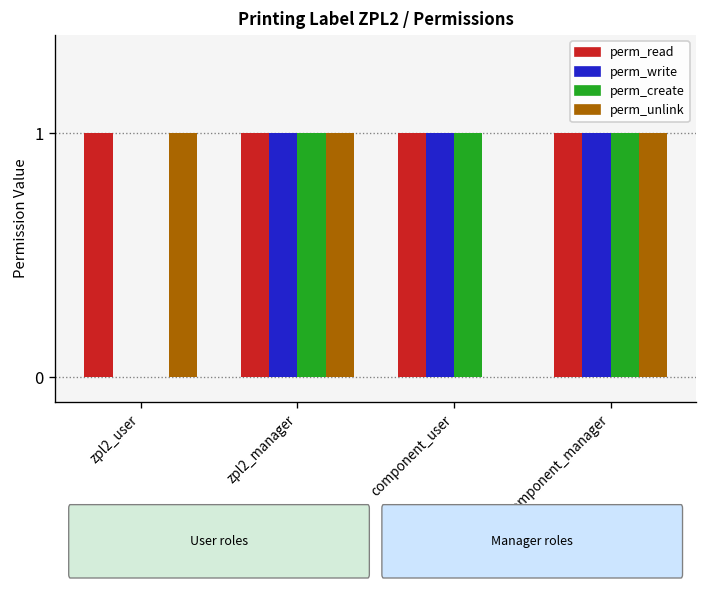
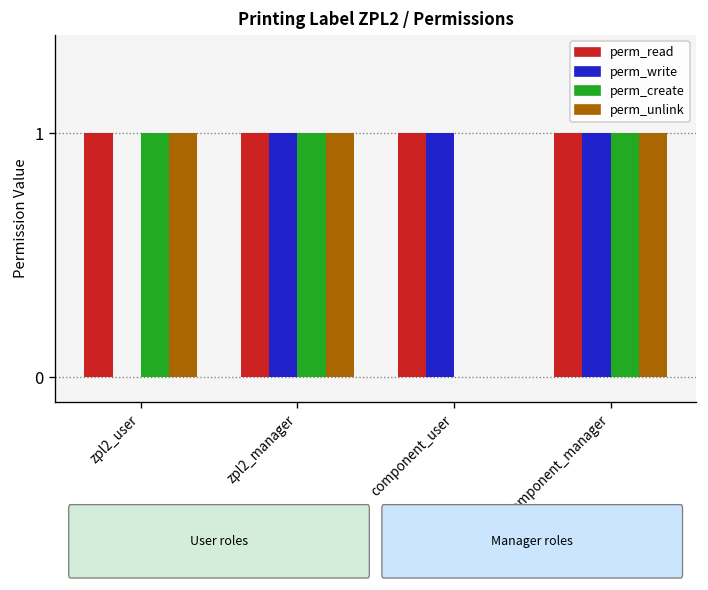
  {
    "perm_read": {
      "zpl2_user": 1,
      "zpl2_manager": 1,
      "component_user": 1,
      "component_manager": 1
    },
    "perm_write": {
      "zpl2_user": 0,
      "zpl2_manager": 1,
      "component_user": 1,
      "component_manager": 1
    },
    "perm_create": {
-     "zpl2_user": 0,
+     "zpl2_user": 1,
      "zpl2_manager": 1,
-     "component_user": 1,
+     "component_user": 0,
      "component_manager": 1
    },
    "perm_unlink": {
      "zpl2_user": 1,
      "zpl2_manager": 1,
      "component_user": 0,
      "component_manager": 1
    }
  }
